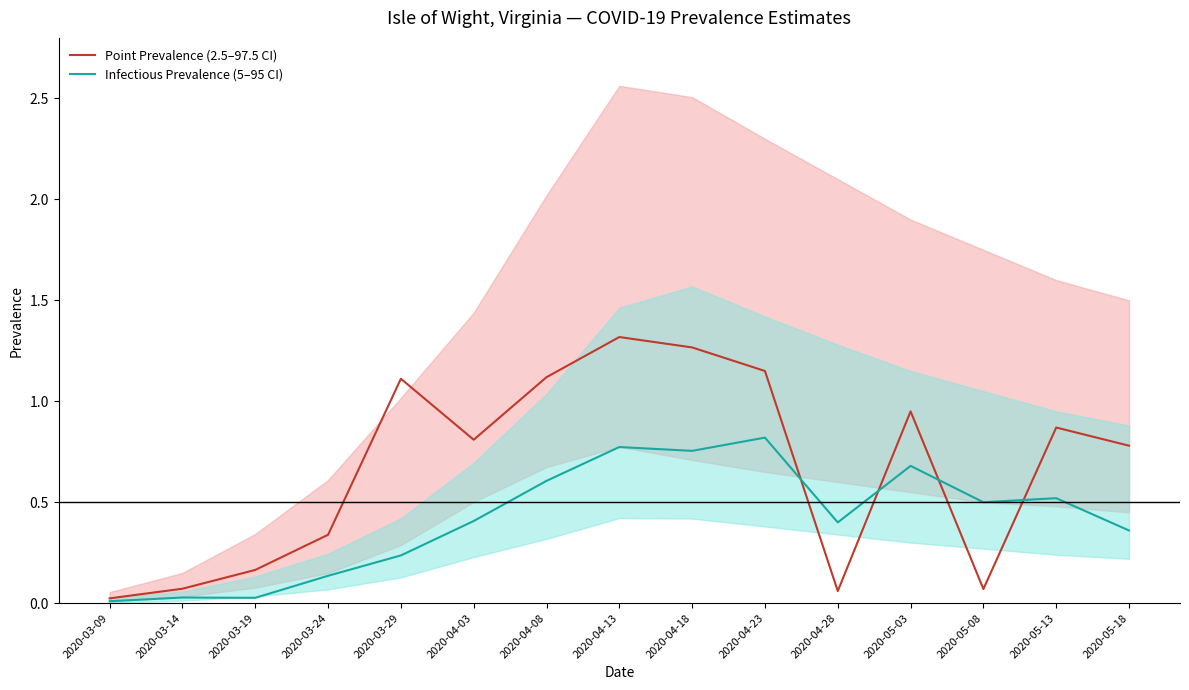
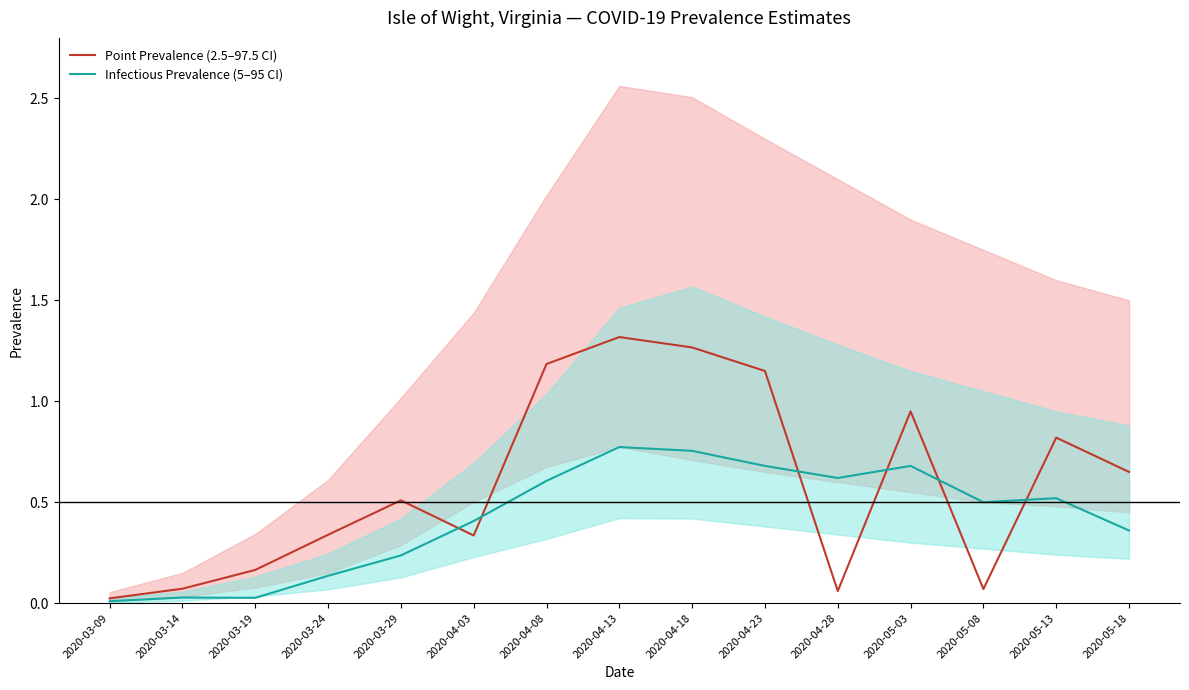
  {
    "Point Prevalence (2.5–97.5 CI)": {
      "2020-03-14": 0.07,
      "2020-03-19": 0.16,
      "2020-03-24": 0.34,
-     "2020-03-29": 1.11,
-     "2020-04-03": 0.81,
-     "2020-04-08": 1.12,
+     "2020-03-29": 0.51,
+     "2020-04-03": 0.34,
+     "2020-04-08": 1.18,
      "2020-04-13": 1.32,
      "2020-04-18": 1.27,
      "2020-04-23": 1.15,
      "2020-04-28": 0.06,
      "2020-05-03": 0.95,
      "2020-05-08": 0.07,
-     "2020-05-13": 0.87,
-     "2020-05-18": 0.78
+     "2020-05-13": 0.82,
+     "2020-05-18": 0.65
    },
    "Infectious Prevalence (5–95 CI)": {
      "2020-03-09": 0.01,
      "2020-03-14": 0.03,
      "2020-03-19": 0.03,
      "2020-03-24": 0.14,
      "2020-03-29": 0.24,
      "2020-04-03": 0.41,
      "2020-04-08": 0.61,
      "2020-04-13": 0.77,
      "2020-04-18": 0.75,
-     "2020-04-23": 0.82,
-     "2020-04-28": 0.40,
+     "2020-04-23": 0.68,
+     "2020-04-28": 0.62,
      "2020-05-03": 0.68,
      "2020-05-08": 0.50,
      "2020-05-13": 0.52,
      "2020-05-18": 0.36
    }
  }
